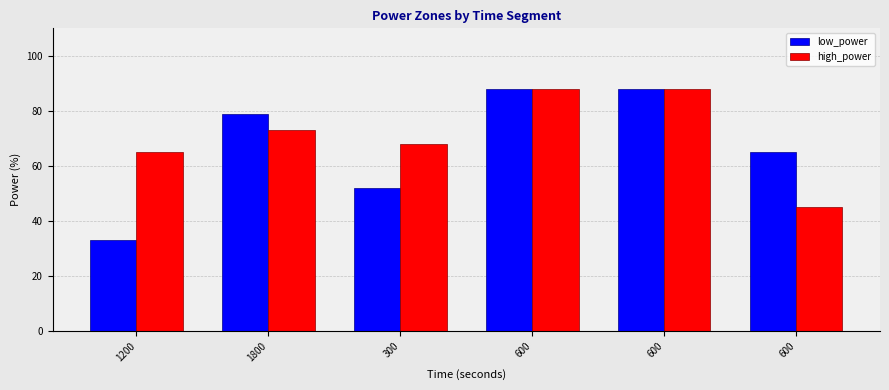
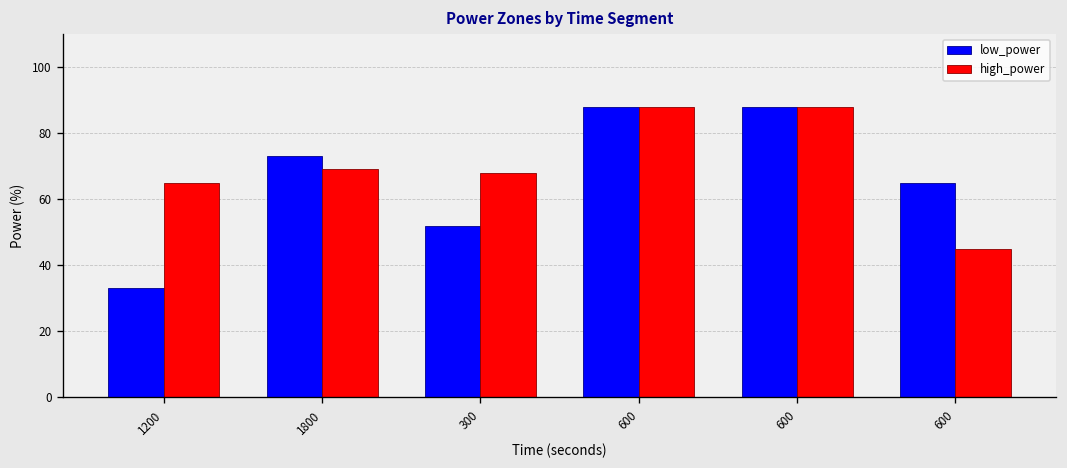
  {
    "low_power": {
      "1200": 33,
-     "1800": 79,
+     "1800": 73,
      "300": 52
    },
    "high_power": {
      "1200": 65,
-     "1800": 73,
+     "1800": 69,
      "300": 68
    }
  }
